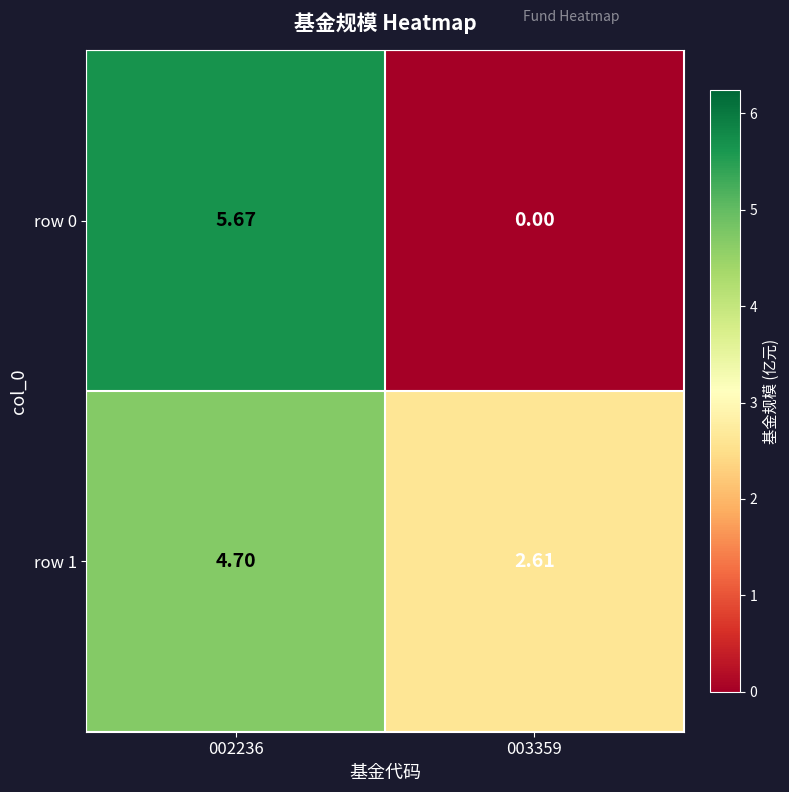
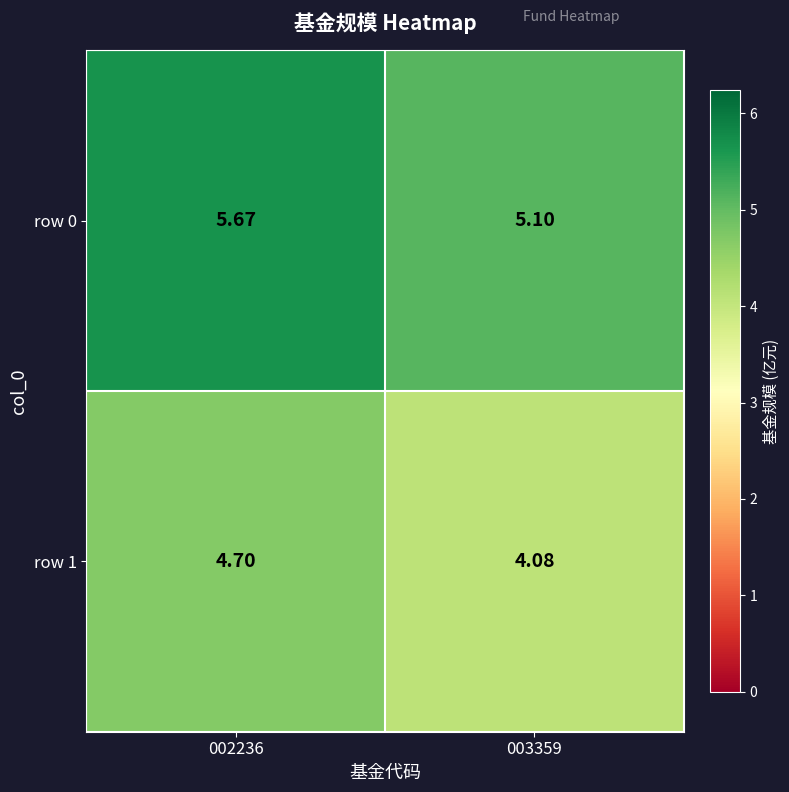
  {
    "row 0": {
      "002236": 5.67,
-     "003359": 0.00
+     "003359": 5.10
    },
    "row 1": {
      "002236": 4.70,
-     "003359": 2.61
+     "003359": 4.08
    }
  }
